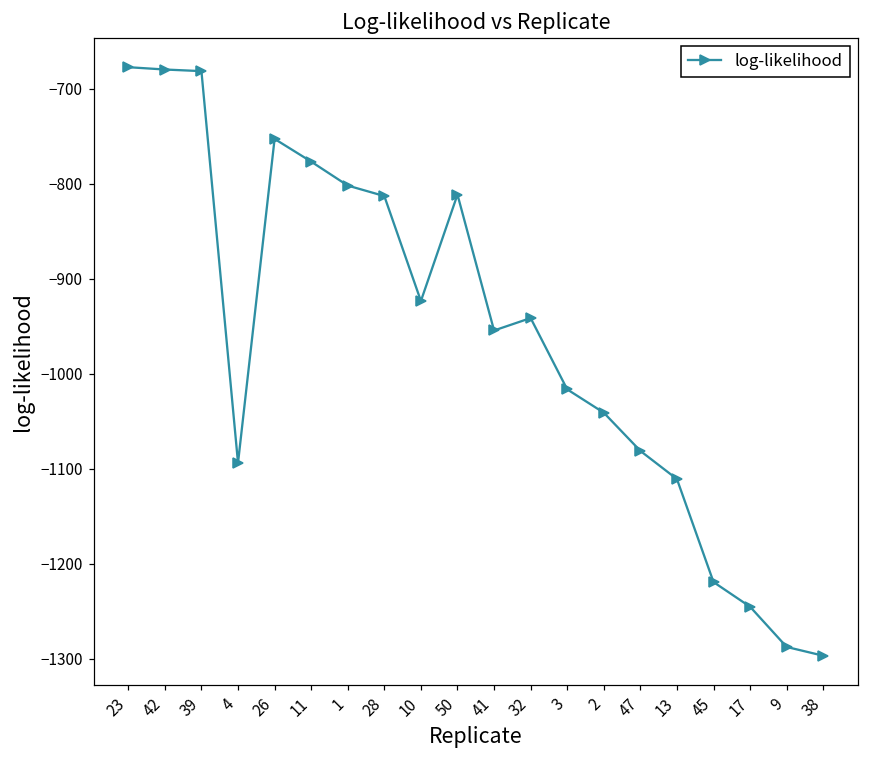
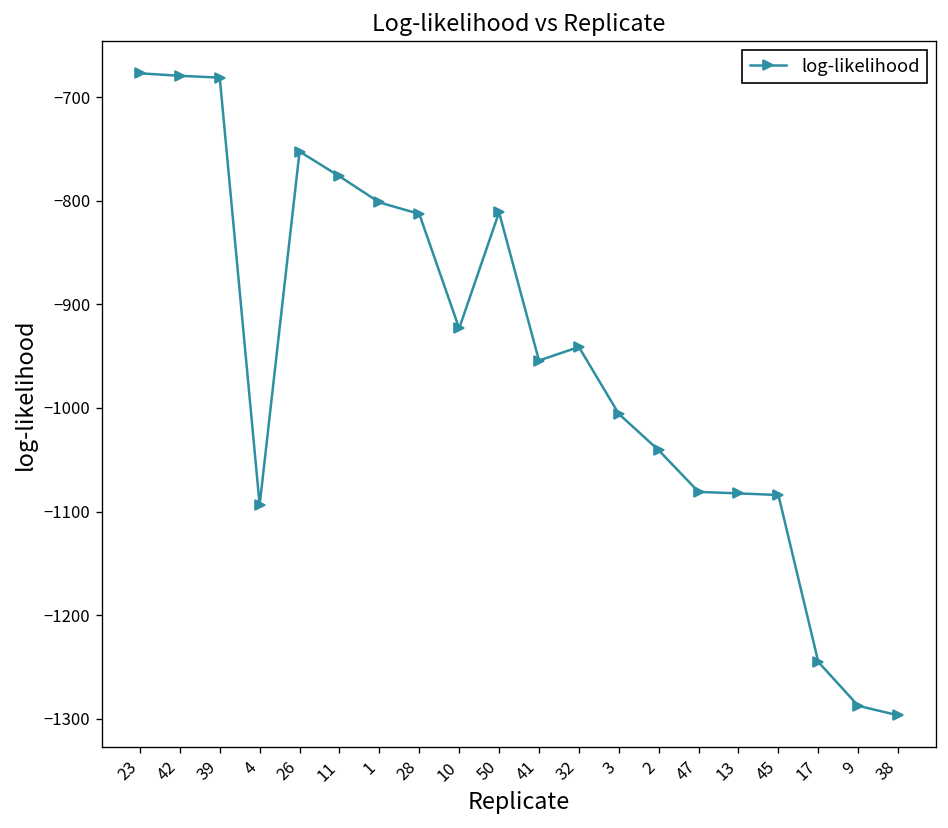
  {
    "23": -680,
    "42": -680,
    "39": -680,
    "4": -1090,
    "26": -750,
    "11": -780,
    "1": -800,
    "28": -810,
    "10": -920,
    "50": -810,
    "41": -950,
    "32": -940,
-   "3": -1020,
+   "3": -1010,
    "2": -1040,
    "47": -1080,
-   "13": -1110,
-   "45": -1220,
+   "13": -1080,
+   "45": -1080,
    "17": -1250,
    "9": -1290,
    "38": -1300
  }
